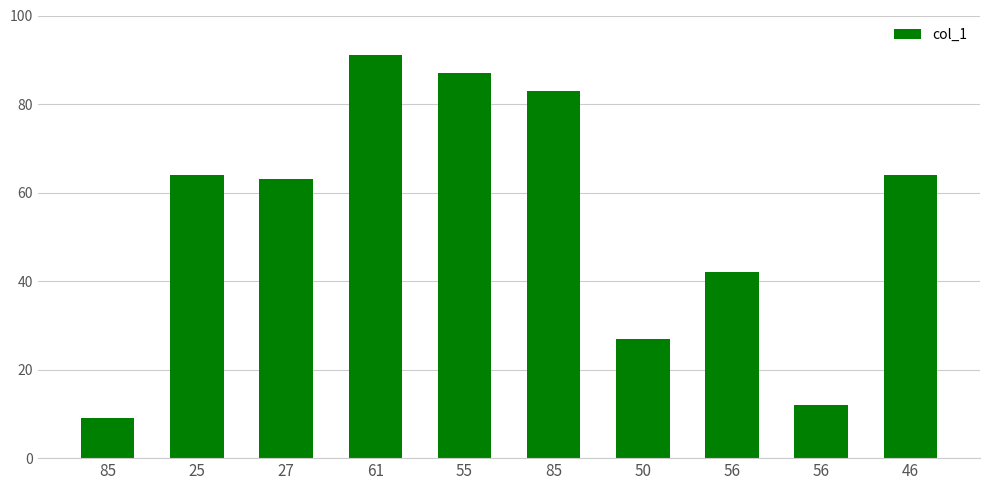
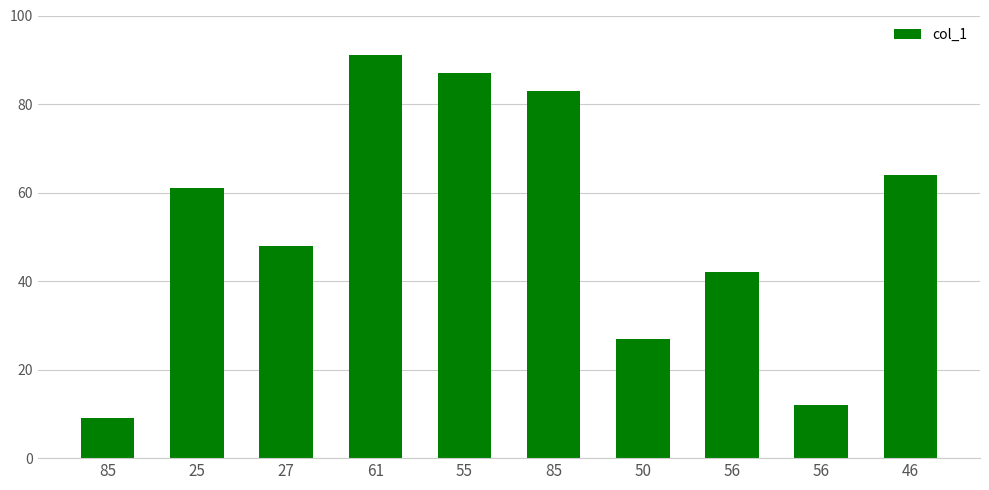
  {
-   "25": 64,
-   "27": 63,
+   "25": 61,
+   "27": 48,
    "61": 91,
    "55": 87,
    "50": 27,
    "46": 64
  }
